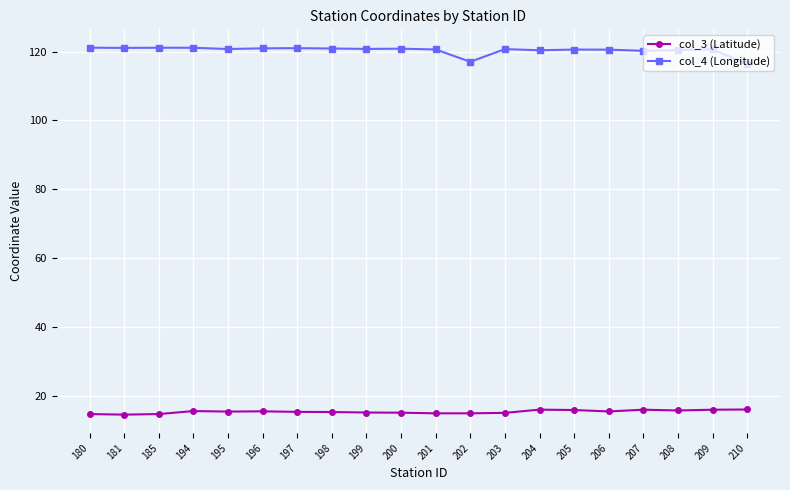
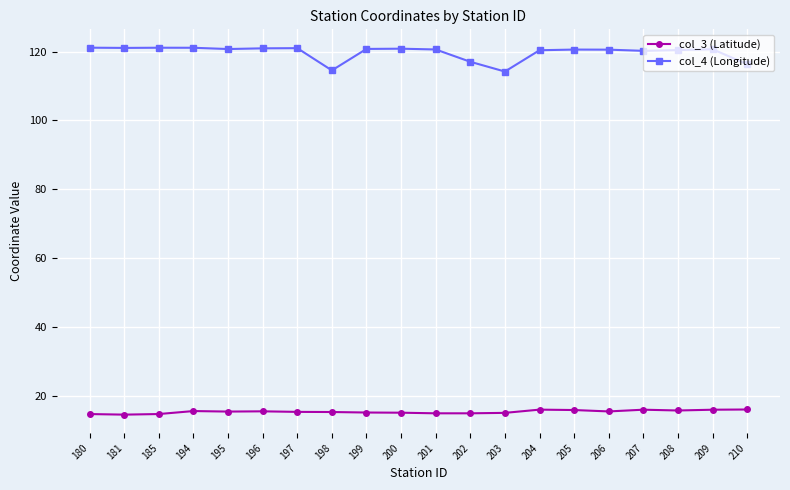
  {
    "col_3 (Latitude)": {
      "180": 15,
      "181": 15,
      "185": 15,
      "194": 16,
      "195": 15,
      "196": 16,
      "197": 15,
      "198": 15,
      "199": 15,
      "200": 15,
      "201": 15,
      "202": 15,
      "203": 15,
      "204": 16,
      "205": 16,
      "206": 15,
      "207": 16,
      "208": 16,
      "209": 16,
      "210": 16
    },
    "col_4 (Longitude)": {
      "180": 121,
      "181": 121,
      "185": 121,
      "194": 121,
      "195": 121,
      "196": 121,
      "197": 121,
-     "198": 121,
+     "198": 115,
      "199": 121,
      "200": 121,
      "201": 121,
      "202": 117,
-     "203": 121,
+     "203": 114,
      "204": 120,
      "205": 121,
      "206": 121
    }
  }
